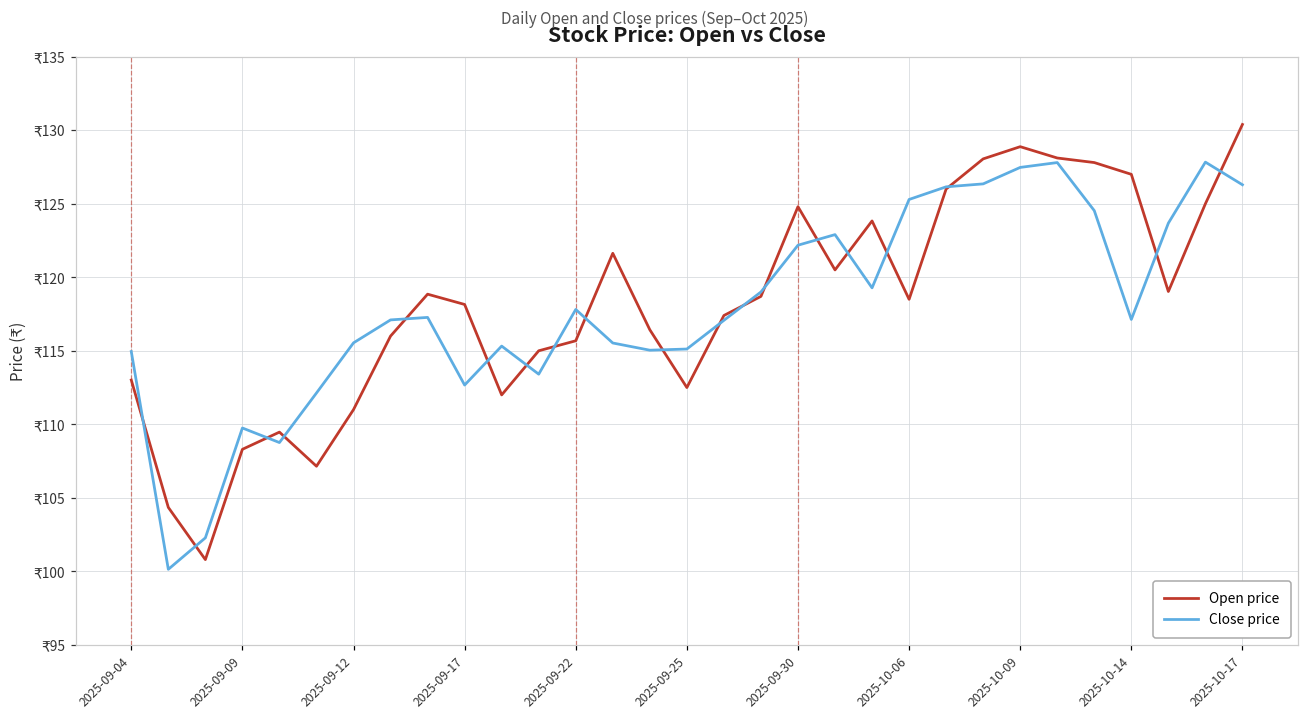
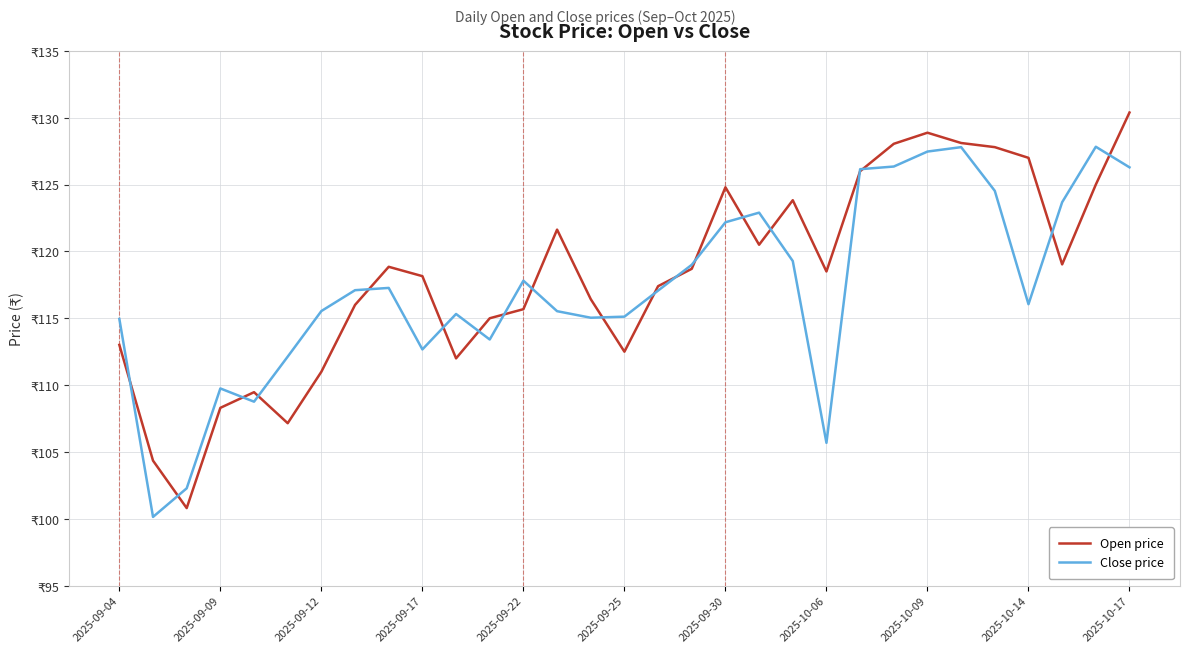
  {
    "Open price": {
      "2025-09-04": "₹113.0",
      "2025-09-09": "₹108.3",
      "2025-09-12": "₹111.0",
      "2025-09-17": "₹118.2",
      "2025-09-22": "₹115.7",
      "2025-09-25": "₹112.5",
      "2025-09-30": "₹124.8",
      "2025-10-06": "₹118.5",
      "2025-10-09": "₹128.9",
      "2025-10-14": "₹127.0",
      "2025-10-17": "₹130.4"
    },
    "Close price": {
      "2025-09-04": "₹115.0",
      "2025-09-09": "₹109.8",
      "2025-09-12": "₹115.5",
      "2025-09-17": "₹112.7",
      "2025-09-22": "₹117.8",
      "2025-09-25": "₹115.1",
      "2025-09-30": "₹122.2",
-     "2025-10-06": "₹125.3",
+     "2025-10-06": "₹105.7",
      "2025-10-09": "₹127.5",
-     "2025-10-14": "₹117.1",
+     "2025-10-14": "₹116.1",
      "2025-10-17": "₹126.3"
    }
  }
